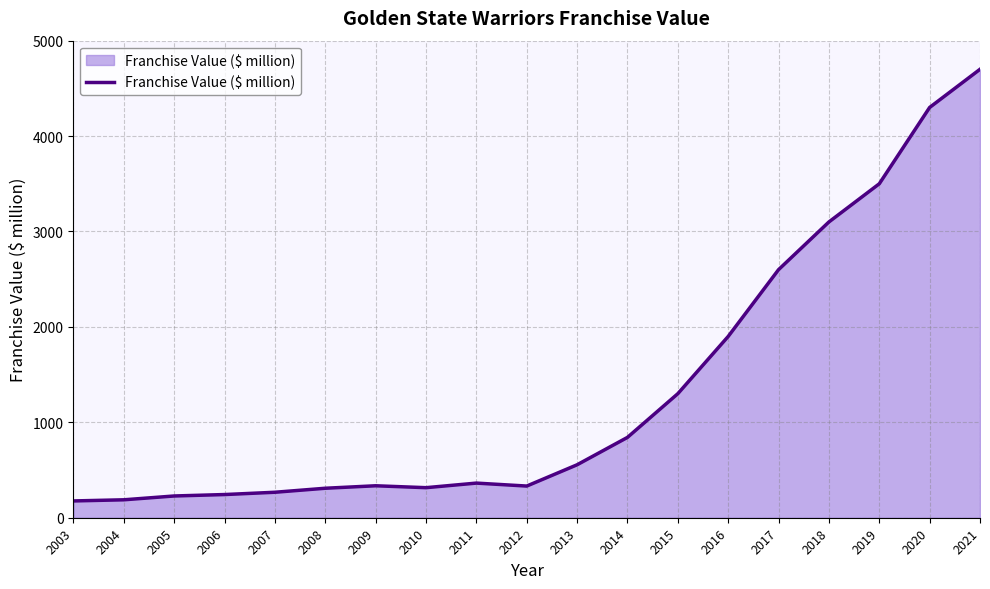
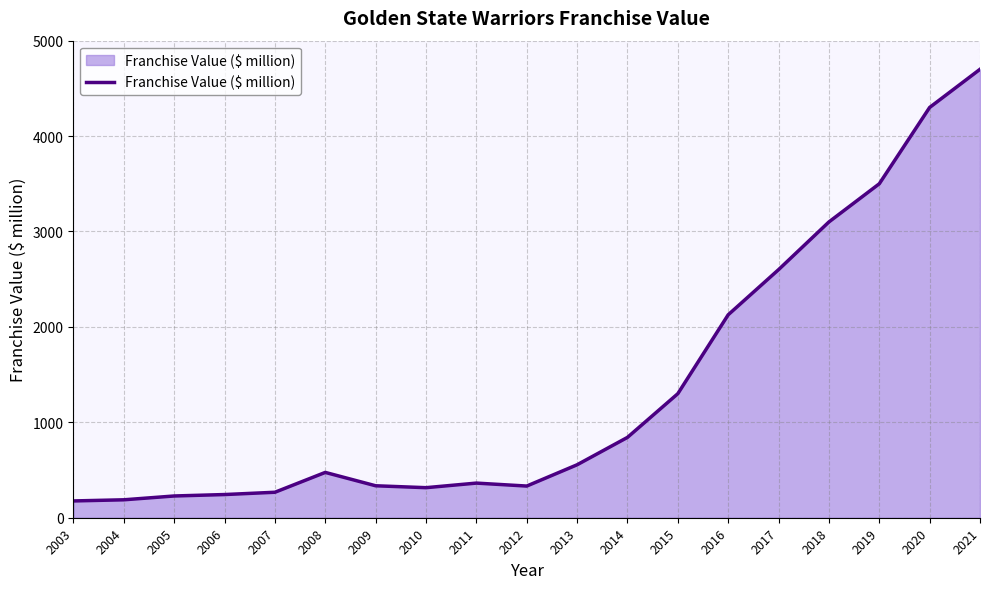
  {
    "2003": 200,
    "2004": 200,
    "2005": 200,
    "2006": 200,
    "2007": 300,
-   "2008": 300,
+   "2008": 500,
    "2009": 300,
    "2010": 300,
    "2011": 400,
    "2012": 300,
    "2013": 600,
    "2014": 800,
    "2015": 1300,
-   "2016": 1900,
+   "2016": 2100,
    "2017": 2600,
    "2018": 3100,
    "2019": 3500,
    "2020": 4300,
    "2021": 4700
  }
